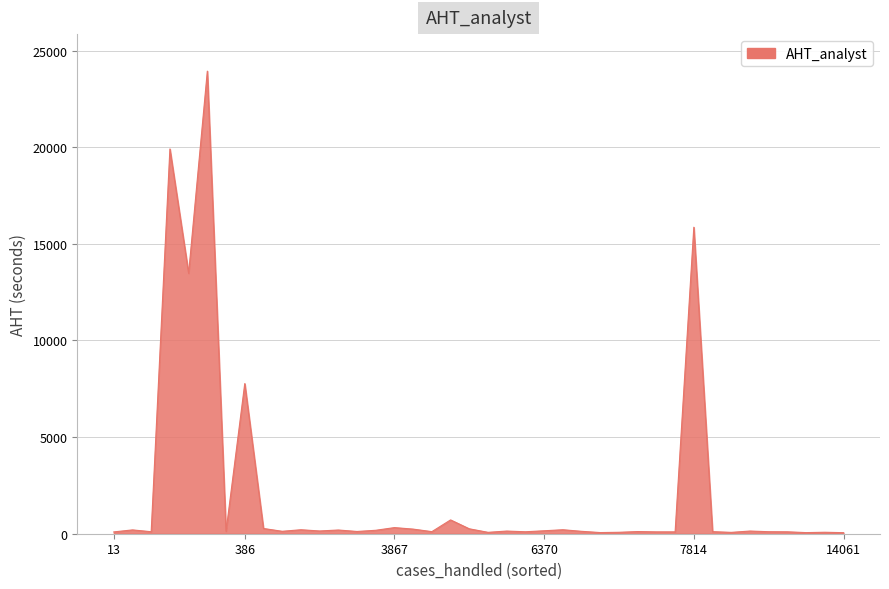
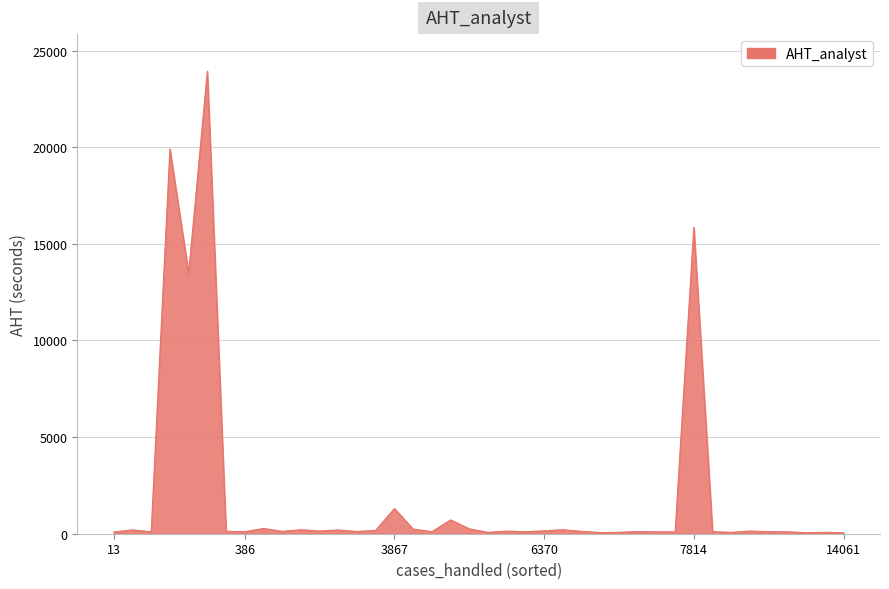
  {
-   "386": 7800,
-   "3867": 300,
+   "386": 100,
+   "3867": 1300,
    "6370": 200,
    "7814": 15900,
    "14061": 100
  }
